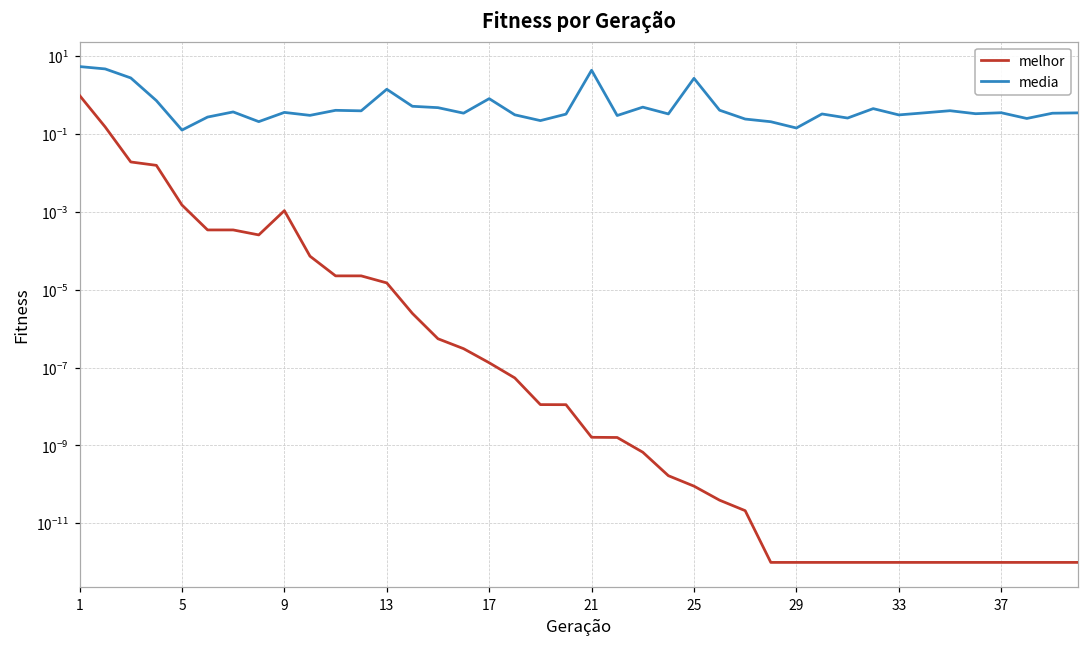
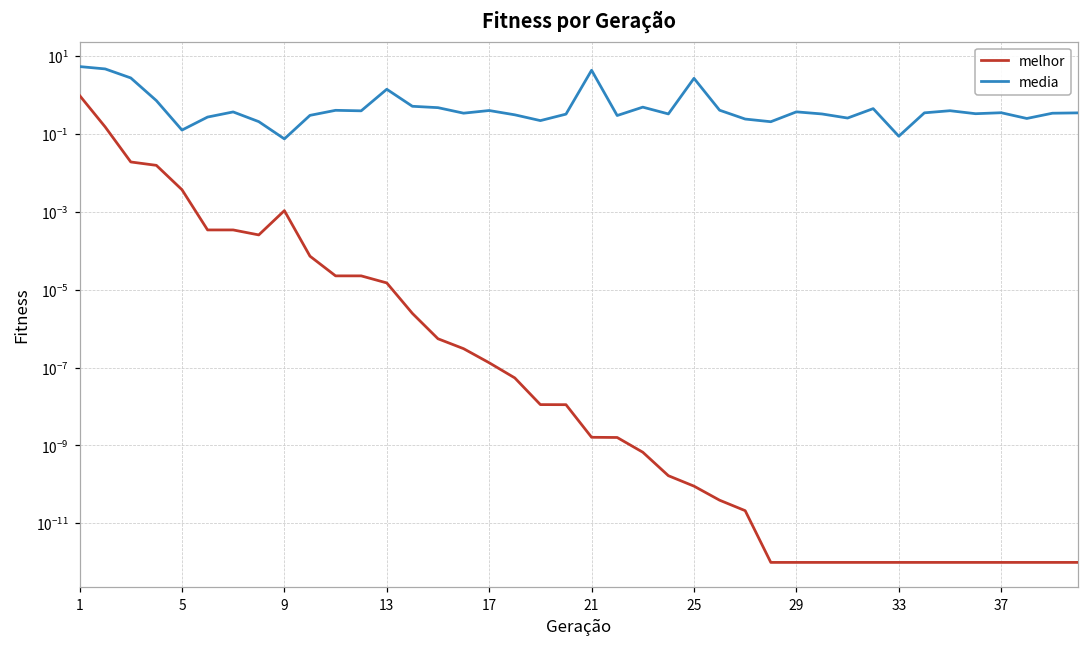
  {
    "melhor": {
      "1": 1.0,
-     "5": 0.0015,
+     "5": 0.004,
      "9": 0.0011,
      "13": 0.000015,
      "17": 0.00000013,
      "21": 0.000000002,
      "25": 0.00000000009,
      "29": 0.000000000001,
      "33": 0.000000000001,
      "37": 0.000000000001
    },
    "media": {
      "1": 5,
      "5": 0.13,
-     "9": 0.4,
+     "9": 0.07,
      "13": 1.4,
-     "17": 0.8,
+     "17": 0.4,
      "21": 4,
      "25": 3,
-     "29": 0.14,
-     "33": 0.3,
+     "29": 0.4,
+     "33": 0.09,
      "37": 0.4
    }
  }
